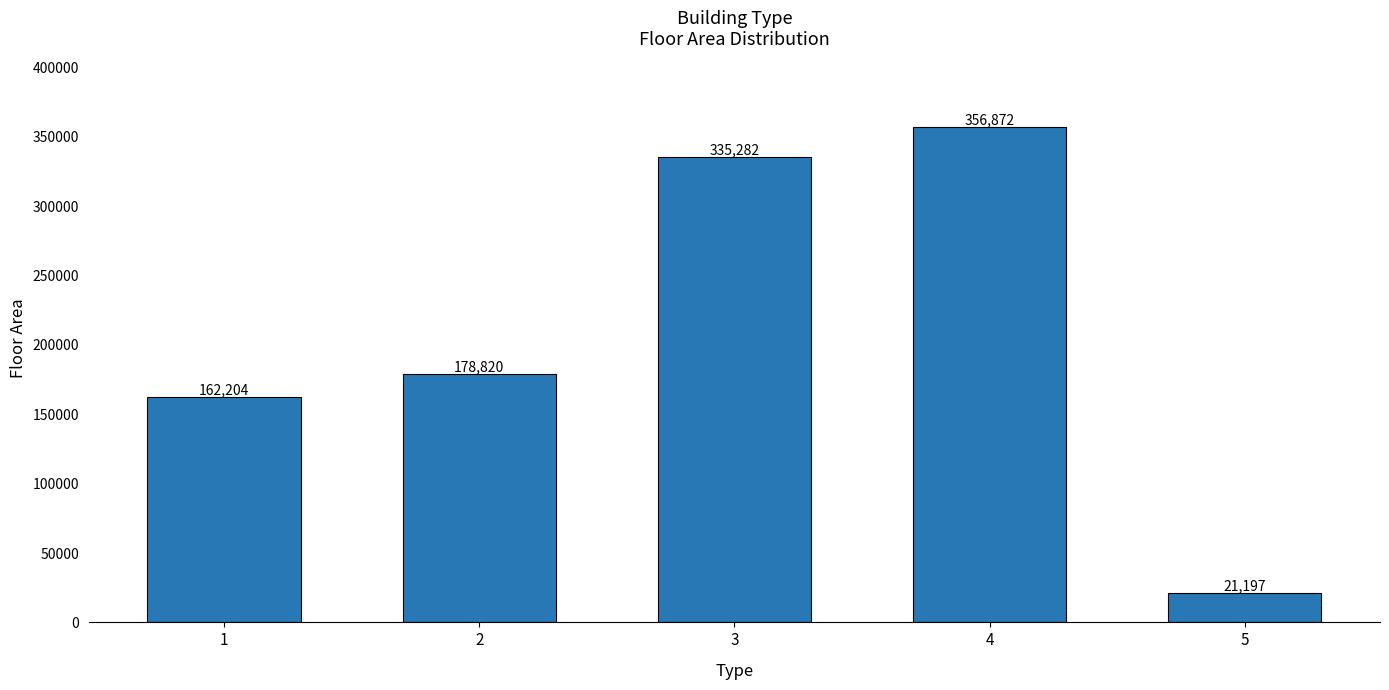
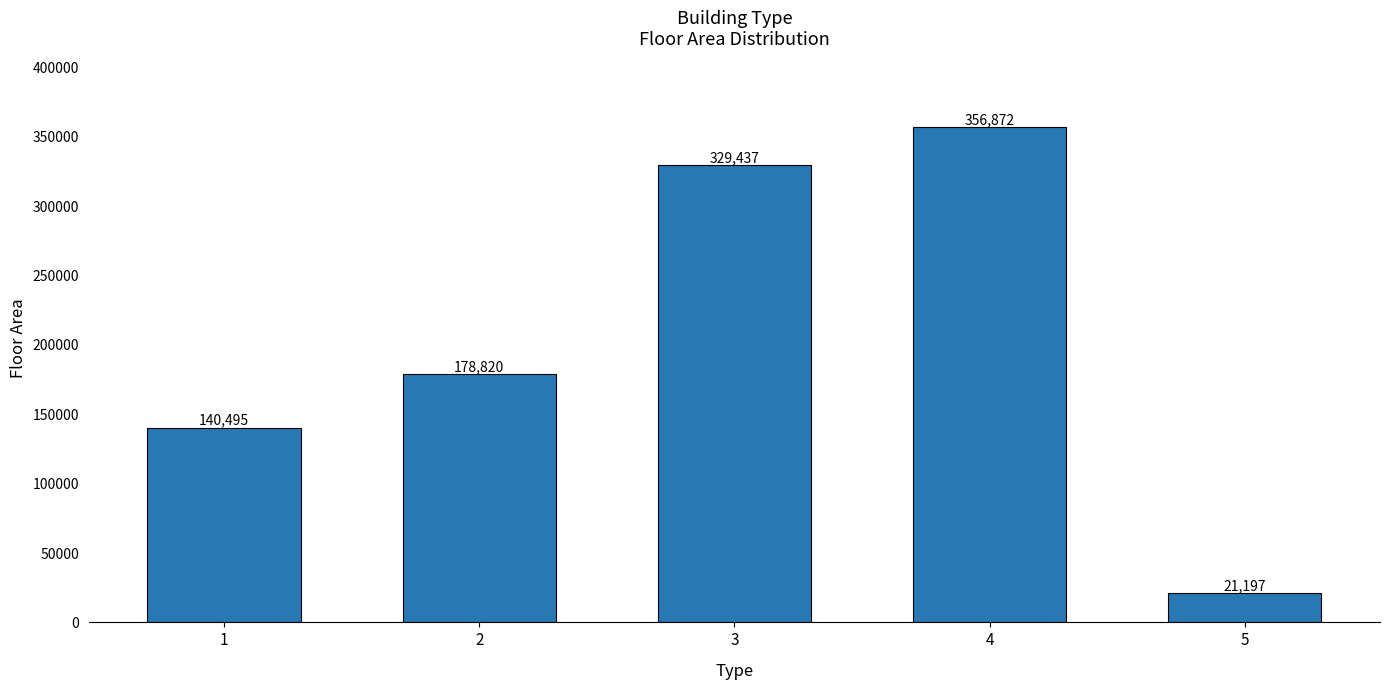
  {
-   "1": "162,204",
+   "1": "140,495",
    "2": "178,820",
-   "3": "335,282",
+   "3": "329,437",
    "4": "356,872",
    "5": "21,197"
  }
